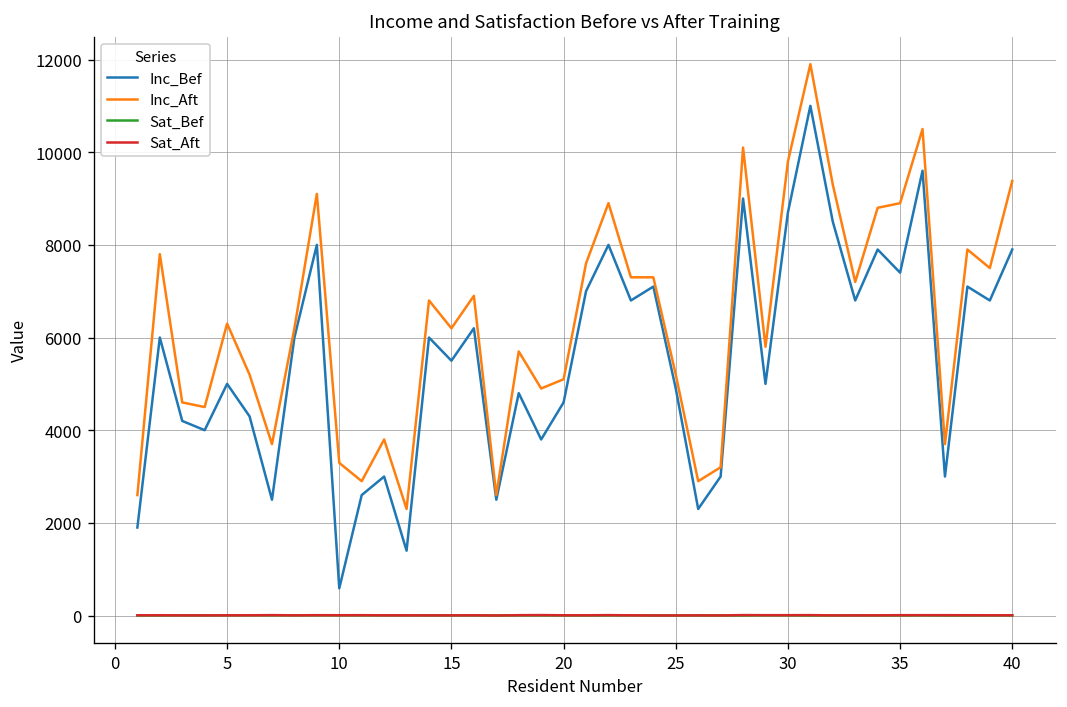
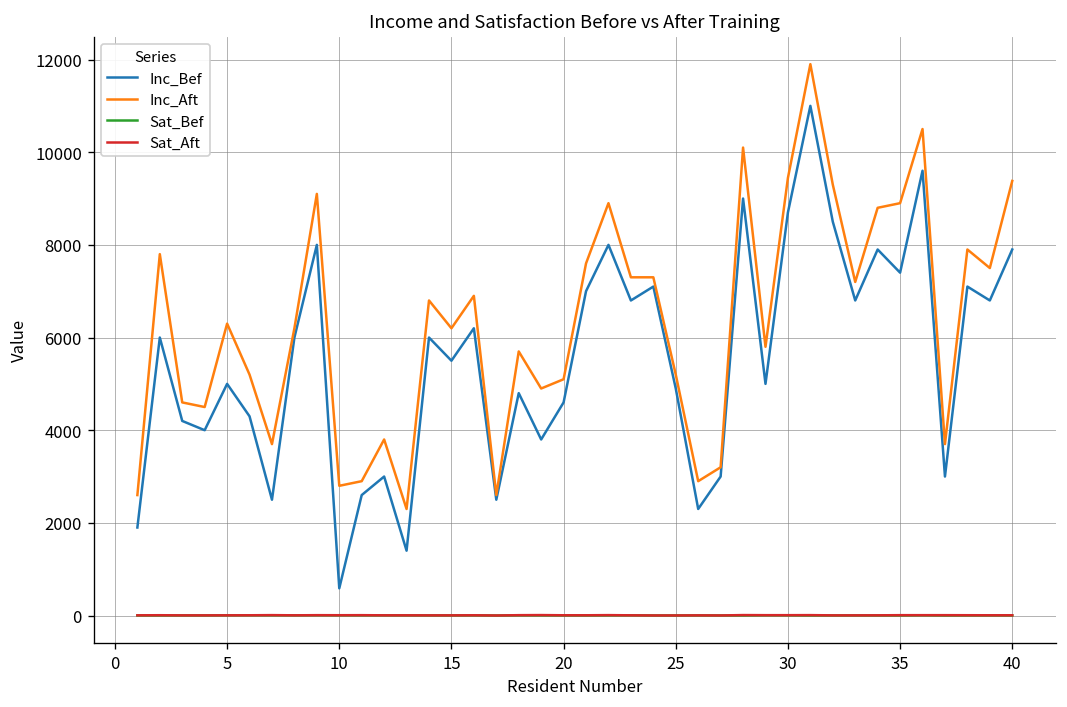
  {
    "Inc_Bef": {
      "5": 5000,
      "10": 600,
      "15": 5500,
      "20": 4600,
      "25": 4900,
      "30": 8700,
      "35": 7400,
      "40": 7900
    },
    "Inc_Aft": {
      "5": 6300,
-     "10": 3300,
+     "10": 2800,
      "15": 6200,
      "20": 5100,
      "25": 5200,
-     "30": 9800,
+     "30": 9400,
      "35": 8900,
      "40": 9400
    }
  }
